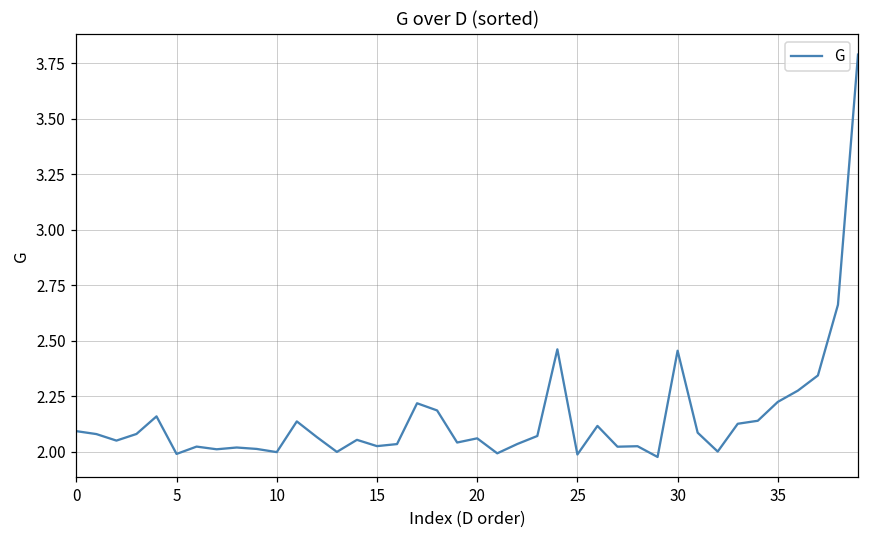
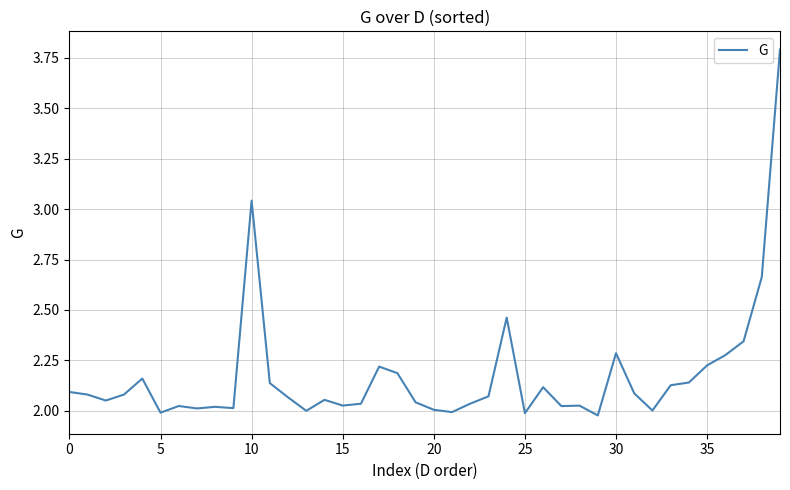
  {
    "0": 2.09,
    "5": 1.99,
-   "10": 2.00,
+   "10": 3.04,
    "15": 2.03,
-   "20": 2.06,
+   "20": 2.01,
    "25": 1.99,
-   "30": 2.46,
+   "30": 2.29,
    "35": 2.23
  }
